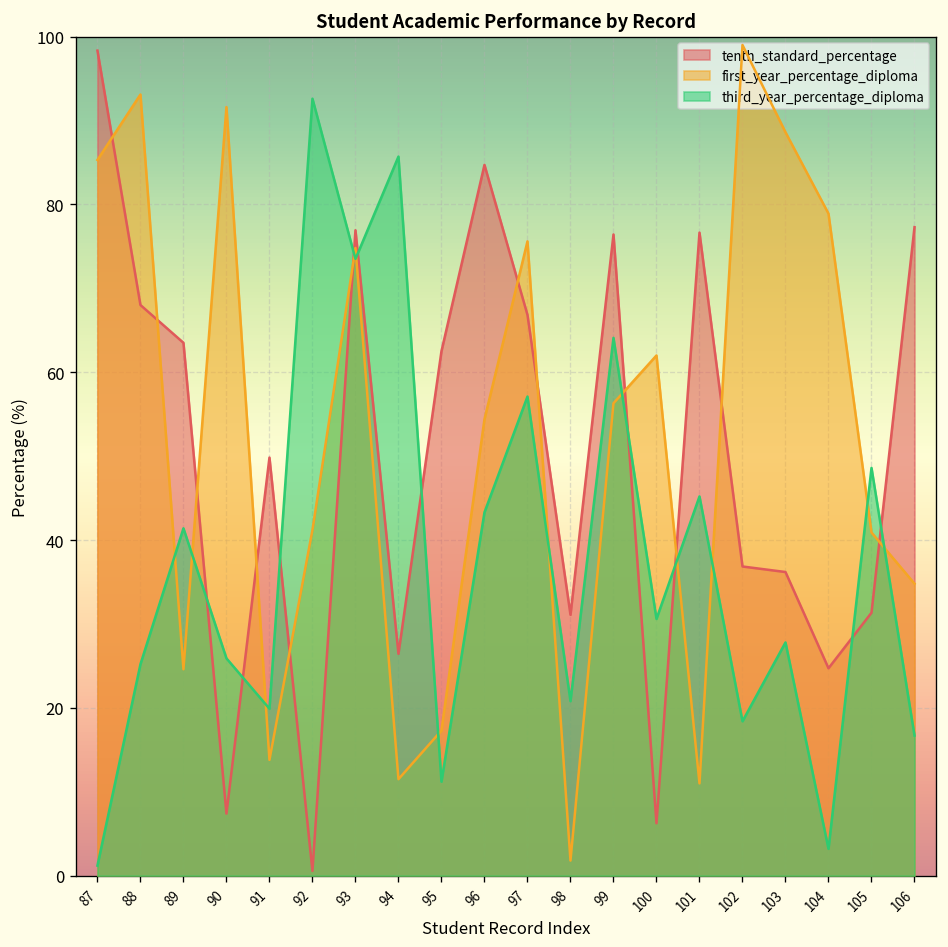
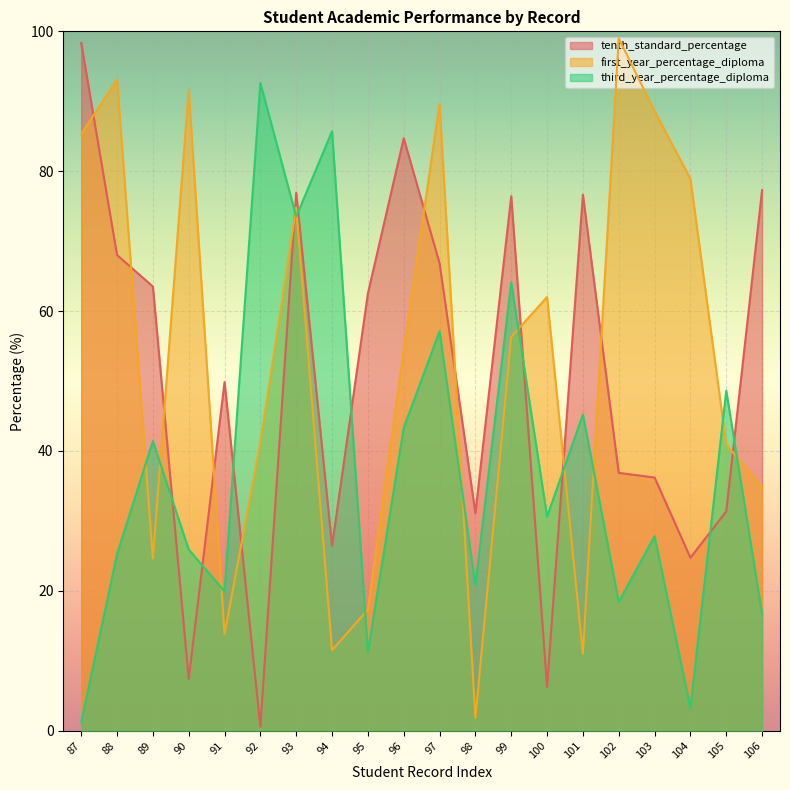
  {
    "tenth_standard_percentage": {
      "87": 98,
      "88": 68,
      "89": 64,
      "90": 7,
      "91": 50,
      "92": 1,
      "93": 77,
      "94": 26,
      "95": 63,
      "96": 85,
      "97": 67,
      "98": 31,
      "99": 76,
      "100": 6,
      "101": 77,
      "102": 37,
      "103": 36,
      "104": 25,
      "105": 31,
      "106": 77
    },
    "first_year_percentage_diploma": {
      "87": 85,
      "88": 93,
      "89": 25,
      "90": 92,
      "91": 14,
      "92": 41,
      "93": 75,
      "94": 12,
      "95": 17,
      "96": 54,
-     "97": 76,
+     "97": 90,
      "98": 2,
      "99": 56,
      "100": 62,
      "101": 11,
      "103": 89,
      "104": 79,
      "105": 41,
      "106": 35
    },
    "third_year_percentage_diploma": {
      "87": 1,
      "88": 25,
      "89": 41,
      "90": 26,
      "91": 20,
      "92": 93,
      "93": 74,
      "94": 86,
      "95": 11,
      "96": 43,
      "97": 57,
      "98": 21,
      "99": 64,
      "100": 31,
      "101": 45,
      "102": 18,
      "103": 28,
      "104": 3,
      "105": 49,
      "106": 17
    }
  }
